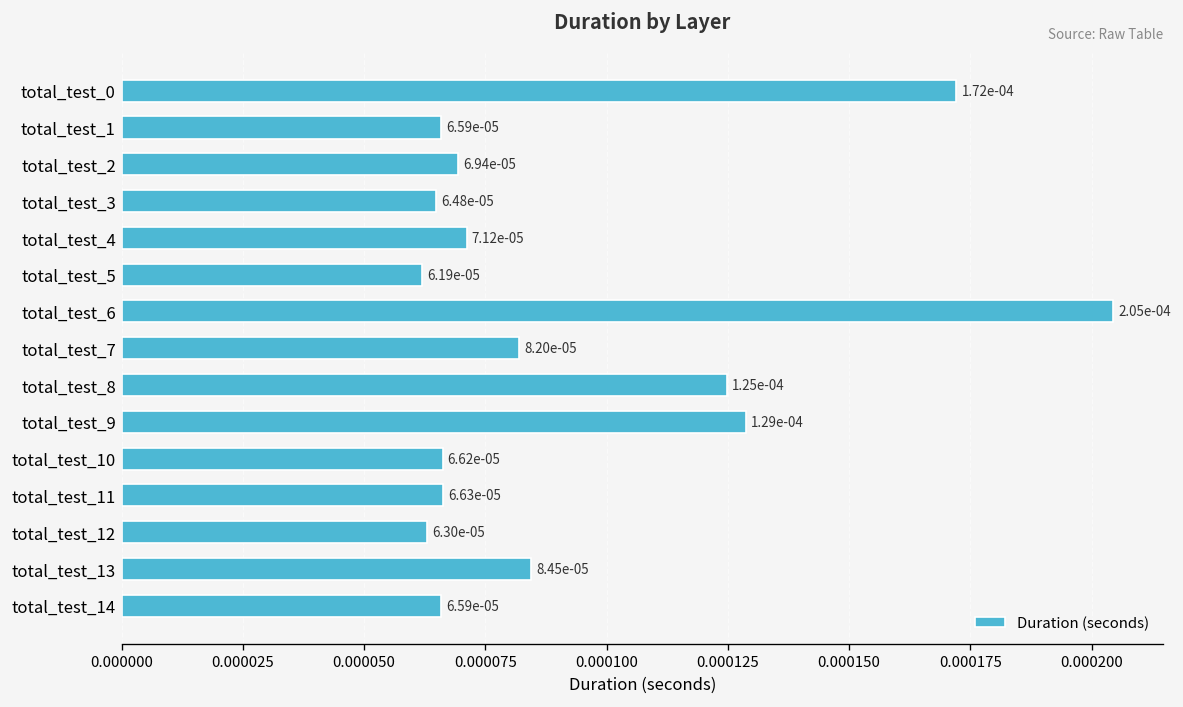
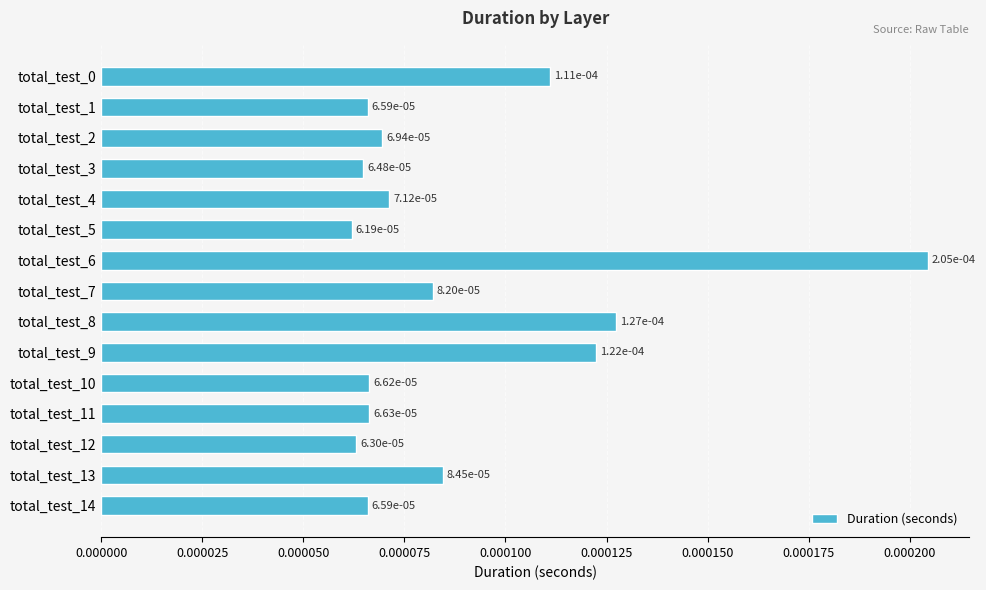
  {
-   "total_test_0": "1.72e-04",
+   "total_test_0": "1.11e-04",
    "total_test_1": "6.59e-05",
    "total_test_2": "6.94e-05",
    "total_test_3": "6.48e-05",
    "total_test_4": "7.12e-05",
    "total_test_5": "6.19e-05",
    "total_test_6": "2.05e-04",
    "total_test_7": "8.20e-05",
-   "total_test_8": "1.25e-04",
-   "total_test_9": "1.29e-04",
+   "total_test_8": "1.27e-04",
+   "total_test_9": "1.22e-04",
    "total_test_10": "6.62e-05",
    "total_test_11": "6.63e-05",
    "total_test_12": "6.30e-05",
    "total_test_13": "8.45e-05",
    "total_test_14": "6.59e-05"
  }
